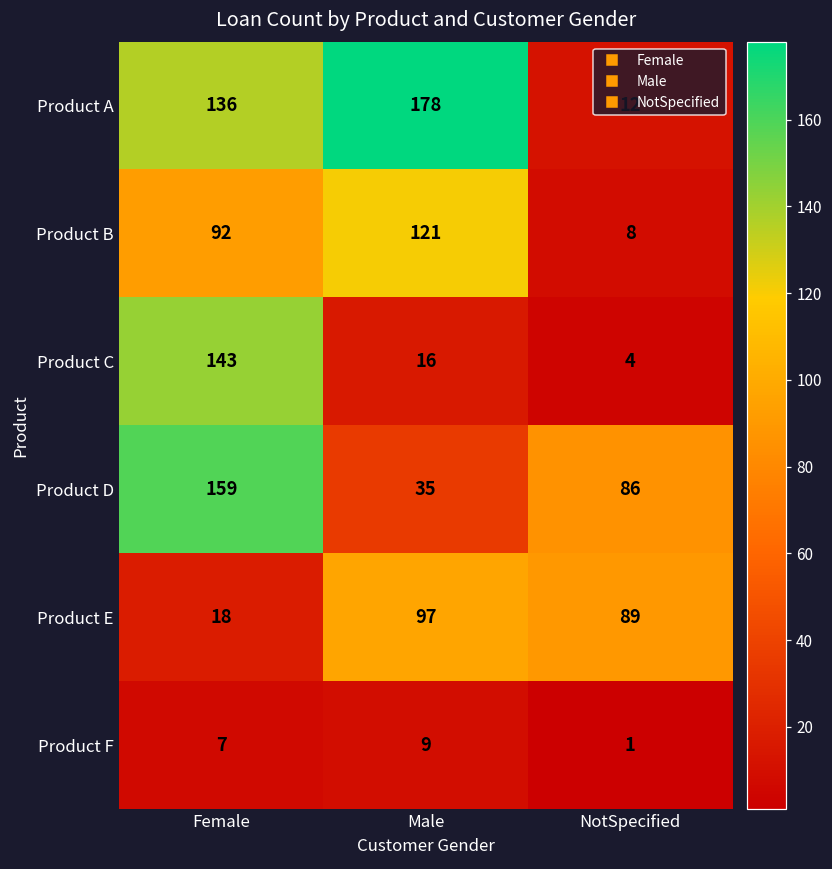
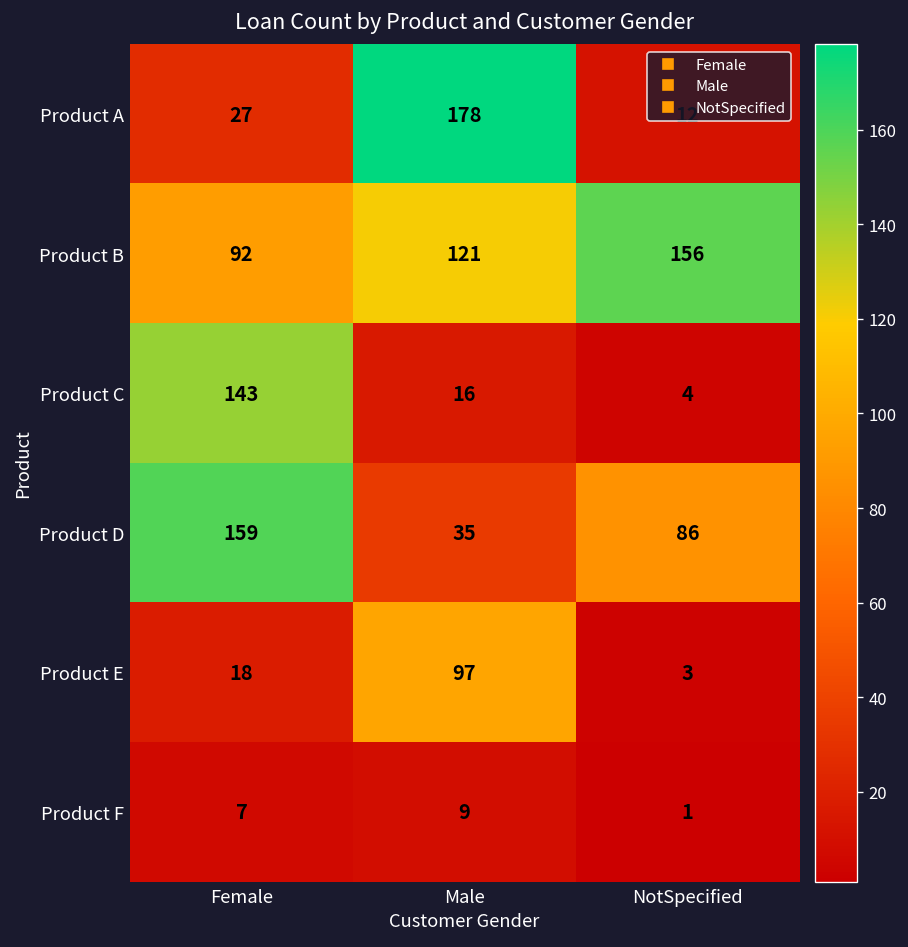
  {
    "Product A": {
-     "Female": 136,
+     "Female": 27,
      "Male": 178
    },
    "Product B": {
      "Female": 92,
      "Male": 121,
-     "NotSpecified": 8
+     "NotSpecified": 156
    },
    "Product C": {
      "Female": 143,
      "Male": 16,
      "NotSpecified": 4
    },
    "Product D": {
      "Female": 159,
      "Male": 35,
      "NotSpecified": 86
    },
    "Product E": {
      "Female": 18,
      "Male": 97,
-     "NotSpecified": 89
+     "NotSpecified": 3
    },
    "Product F": {
      "Female": 7,
      "Male": 9,
      "NotSpecified": 1
    }
  }
